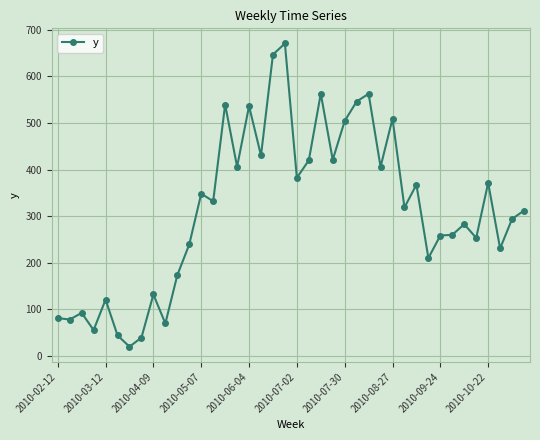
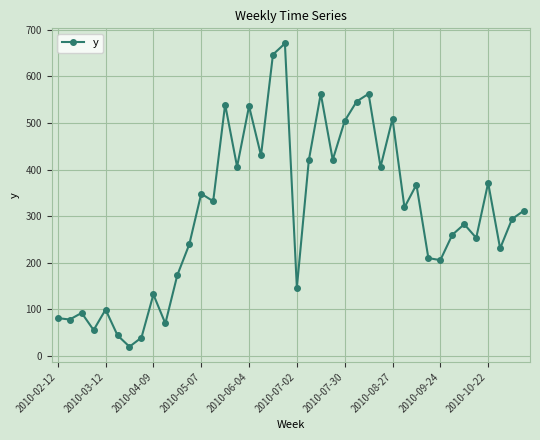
  {
    "2010-02-12": 80,
-   "2010-03-12": 120,
+   "2010-03-12": 100,
    "2010-04-09": 130,
    "2010-05-07": 350,
    "2010-06-04": 540,
-   "2010-07-02": 380,
+   "2010-07-02": 150,
    "2010-07-30": 500,
    "2010-08-27": 510,
-   "2010-09-24": 260,
+   "2010-09-24": 210,
    "2010-10-22": 370
  }
